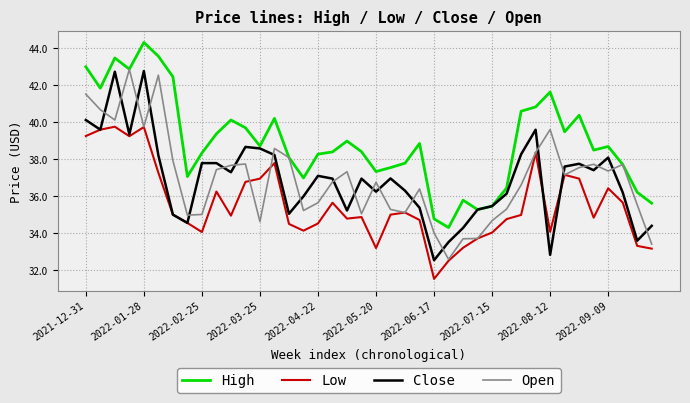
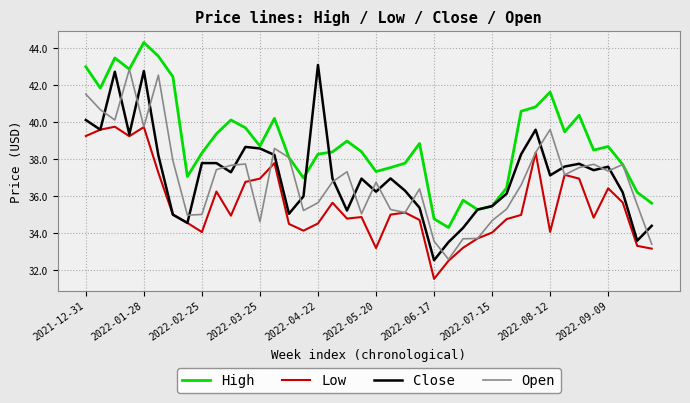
  {
    "High": {
      "2021-12-31": 43.0,
      "2022-01-28": 44.3,
      "2022-02-25": 38.3,
      "2022-04-22": 38.3,
      "2022-05-20": 37.3,
      "2022-06-17": 34.8,
      "2022-08-12": 41.6,
      "2022-09-09": 38.7
    },
    "Low": {
      "2021-12-31": 39.2,
      "2022-02-25": 34.1,
      "2022-03-25": 36.9,
      "2022-04-22": 34.5,
      "2022-05-20": 33.2,
      "2022-06-17": 31.5,
      "2022-07-15": 34.0,
      "2022-08-12": 34.1,
      "2022-09-09": 36.4
    },
    "Close": {
      "2021-12-31": 40.1,
      "2022-01-28": 42.8,
      "2022-02-25": 37.8,
-     "2022-04-22": 37.1,
+     "2022-04-22": 43.1,
      "2022-05-20": 36.2,
      "2022-06-17": 32.5,
-     "2022-08-12": 32.8,
-     "2022-09-09": 38.1
+     "2022-08-12": 37.1,
+     "2022-09-09": 37.6
    },
    "Open": {
      "2021-12-31": 41.5,
      "2022-02-25": 35.0,
      "2022-03-25": 34.6,
      "2022-04-22": 35.6,
      "2022-05-20": 36.7,
-     "2022-06-17": 34.0,
+     "2022-06-17": 33.6,
      "2022-07-15": 34.7,
      "2022-08-12": 39.6,
      "2022-09-09": 37.4
    }
  }
